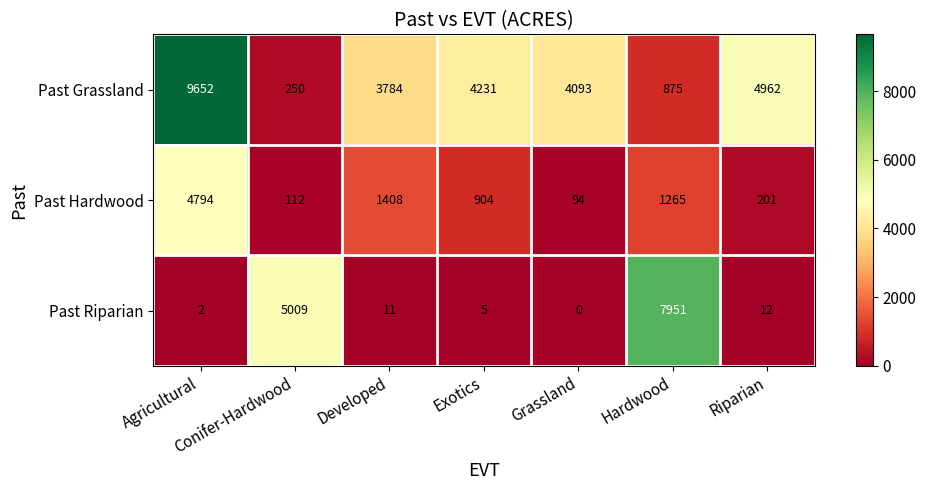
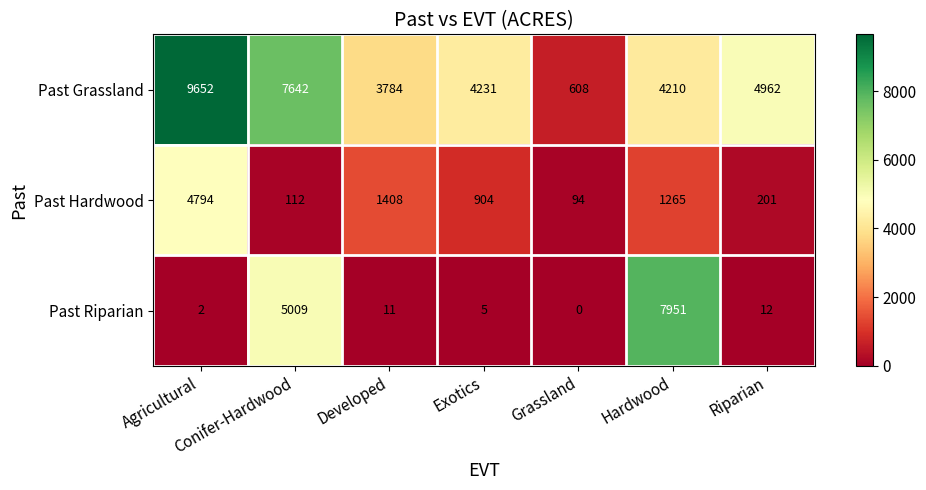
  {
    "Past Grassland": {
      "Agricultural": 9652,
-     "Conifer-Hardwood": 250,
+     "Conifer-Hardwood": 7642,
      "Developed": 3784,
      "Exotics": 4231,
-     "Grassland": 4093,
-     "Hardwood": 875,
+     "Grassland": 608,
+     "Hardwood": 4210,
      "Riparian": 4962
    },
    "Past Hardwood": {
      "Agricultural": 4794,
      "Conifer-Hardwood": 112,
      "Developed": 1408,
      "Exotics": 904,
      "Grassland": 94,
      "Hardwood": 1265,
      "Riparian": 201
    },
    "Past Riparian": {
      "Agricultural": 2,
      "Conifer-Hardwood": 5009,
      "Developed": 11,
      "Exotics": 5,
      "Grassland": 0,
      "Hardwood": 7951,
      "Riparian": 12
    }
  }
